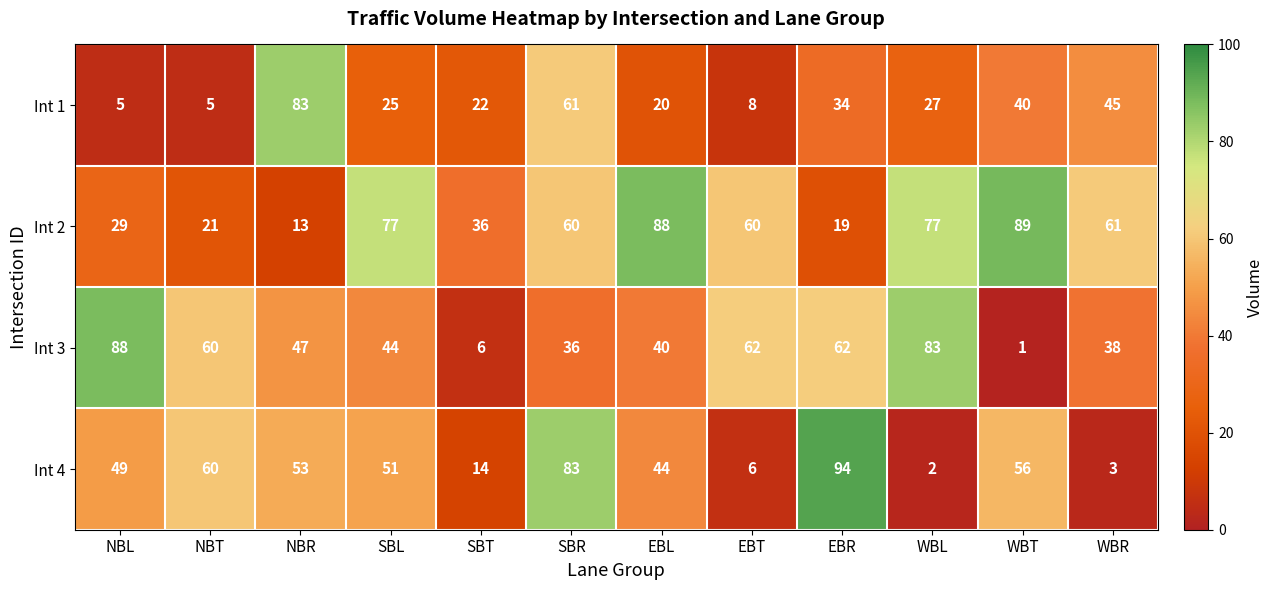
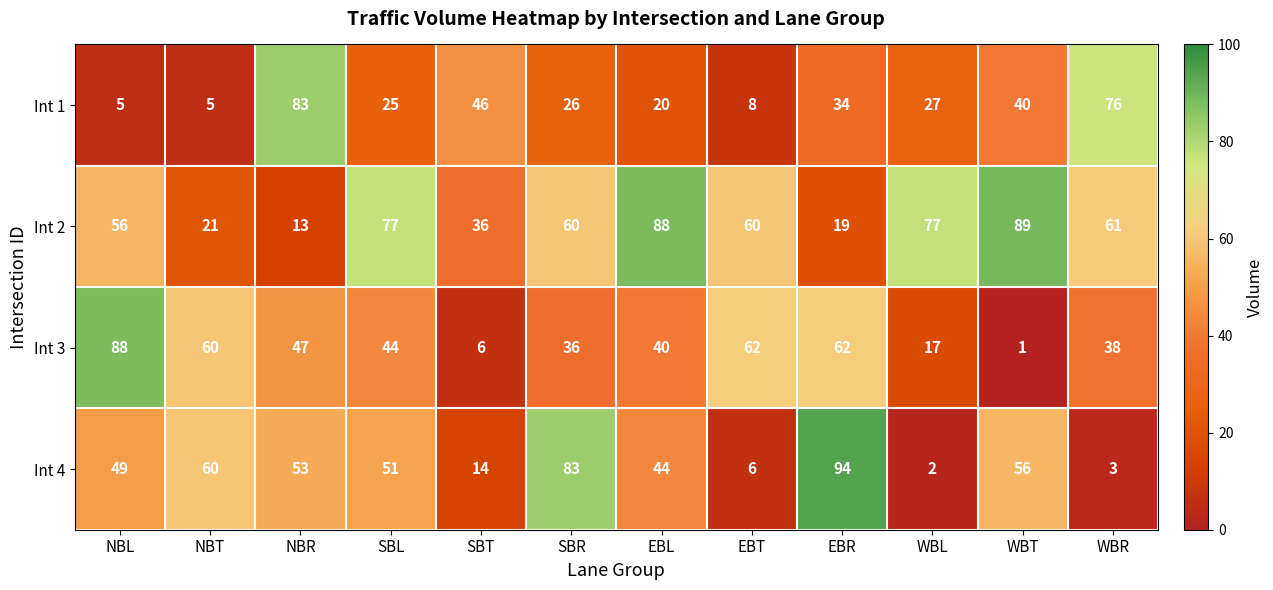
  {
    "Int 1": {
      "NBL": 5,
      "NBT": 5,
      "NBR": 83,
      "SBL": 25,
-     "SBT": 22,
-     "SBR": 61,
+     "SBT": 46,
+     "SBR": 26,
      "EBL": 20,
      "EBT": 8,
      "EBR": 34,
      "WBL": 27,
      "WBT": 40,
-     "WBR": 45
+     "WBR": 76
    },
    "Int 2": {
-     "NBL": 29,
+     "NBL": 56,
      "NBT": 21,
      "NBR": 13,
      "SBL": 77,
      "SBT": 36,
      "SBR": 60,
      "EBL": 88,
      "EBT": 60,
      "EBR": 19,
      "WBL": 77,
      "WBT": 89,
      "WBR": 61
    },
    "Int 3": {
      "NBL": 88,
      "NBT": 60,
      "NBR": 47,
      "SBL": 44,
      "SBT": 6,
      "SBR": 36,
      "EBL": 40,
      "EBT": 62,
      "EBR": 62,
-     "WBL": 83,
+     "WBL": 17,
      "WBT": 1,
      "WBR": 38
    },
    "Int 4": {
      "NBL": 49,
      "NBT": 60,
      "NBR": 53,
      "SBL": 51,
      "SBT": 14,
      "SBR": 83,
      "EBL": 44,
      "EBT": 6,
      "EBR": 94,
      "WBL": 2,
      "WBT": 56,
      "WBR": 3
    }
  }
